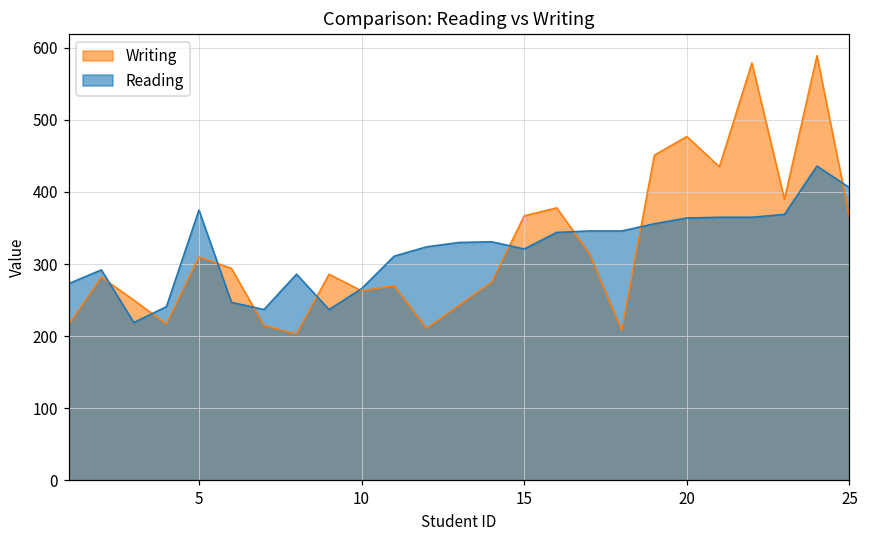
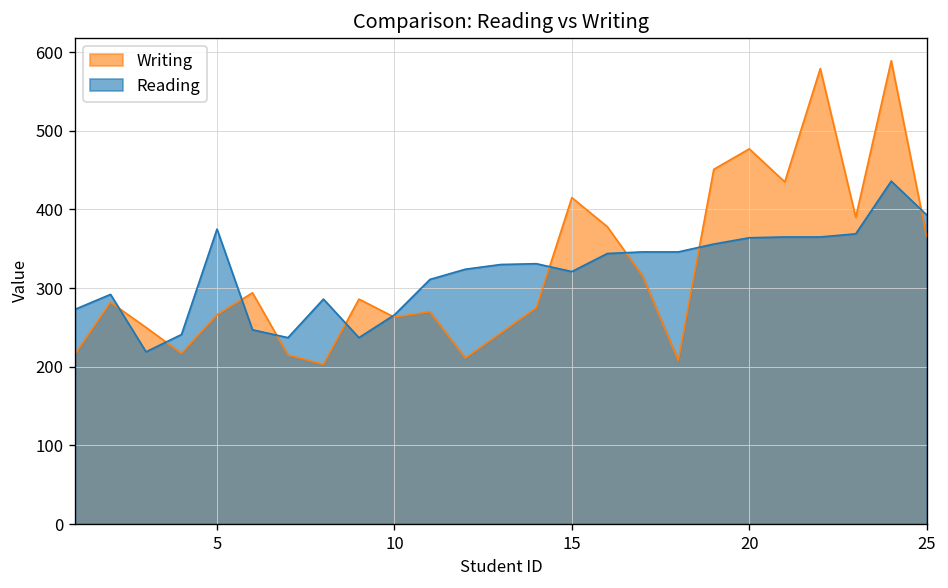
  {
    "Writing": {
-     "5": 310,
-     "15": 370,
+     "5": 270,
+     "15": 420,
      "20": 480,
      "25": 370
    },
    "Reading": {
      "5": 380,
      "15": 320,
      "20": 360,
-     "25": 410
+     "25": 390
    }
  }
